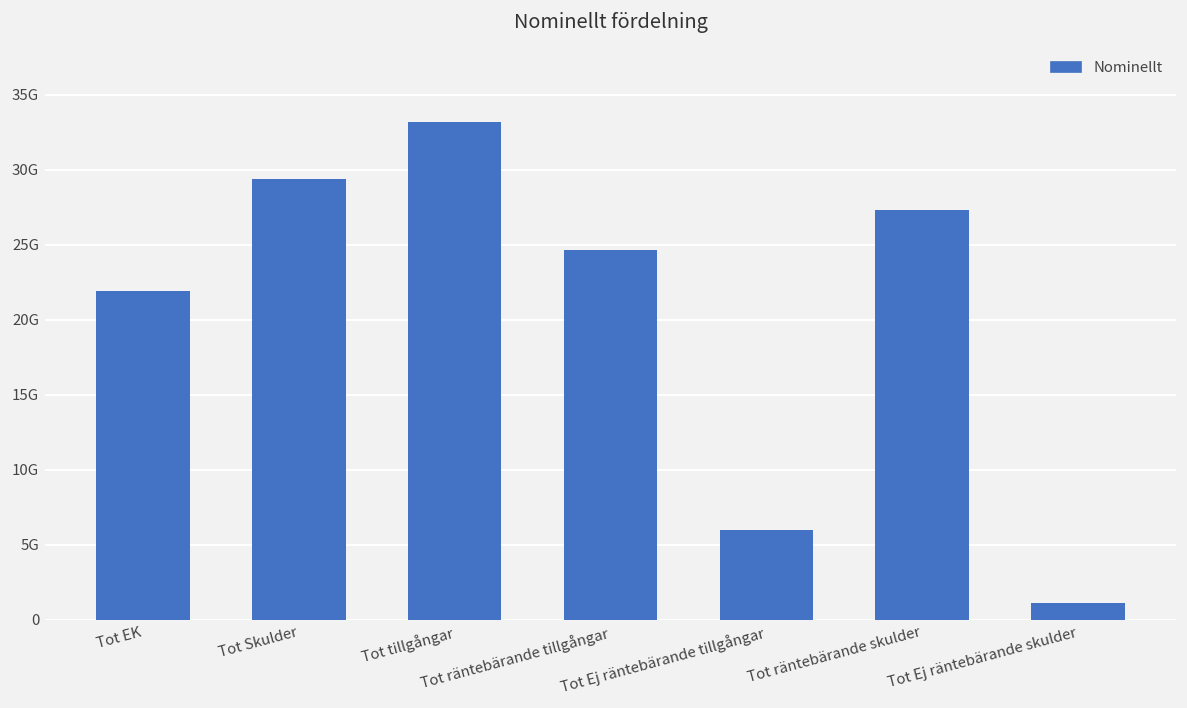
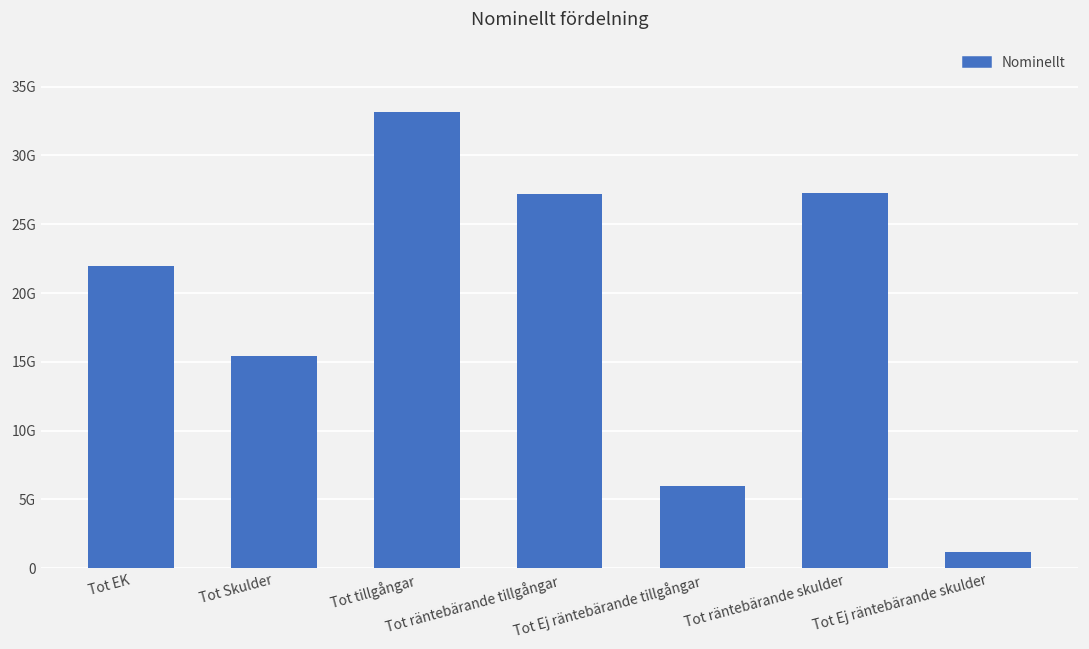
  {
    "Tot EK": 21900000000,
-   "Tot Skulder": 29400000000,
+   "Tot Skulder": 15400000000,
    "Tot tillgångar": 33200000000,
-   "Tot räntebärande tillgångar": 24600000000,
+   "Tot räntebärande tillgångar": 27200000000,
    "Tot Ej räntebärande tillgångar": 6000000000,
    "Tot räntebärande skulder": 27300000000,
    "Tot Ej räntebärande skulder": 1100000000
  }
